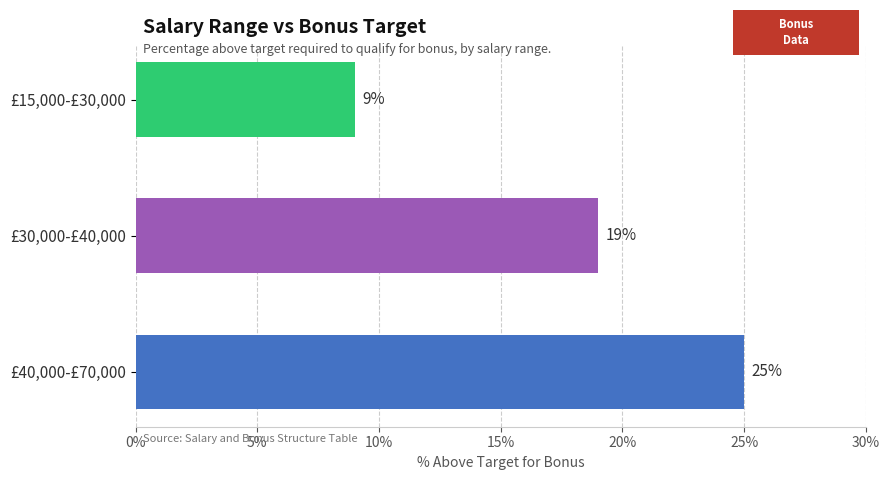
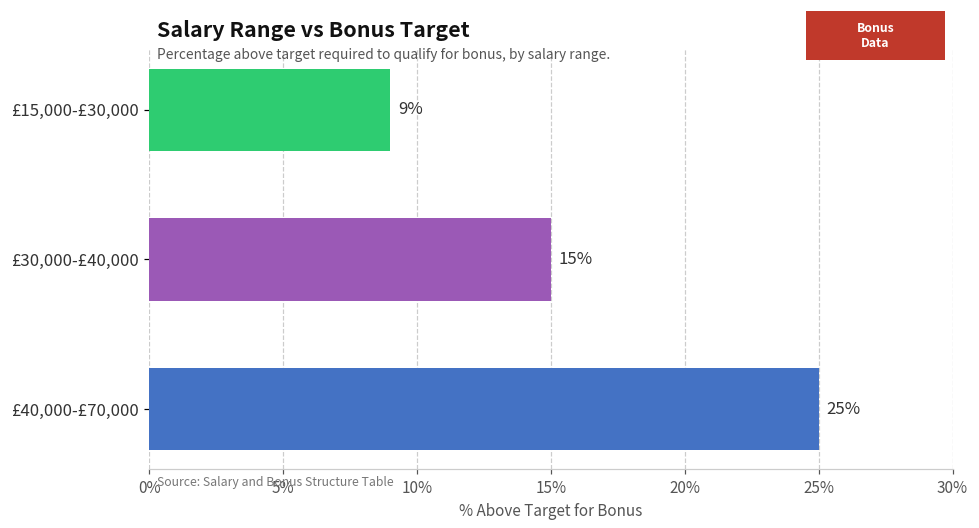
  {
    "£15,000-£30,000": "9%",
-   "£30,000-£40,000": "19%",
+   "£30,000-£40,000": "15%",
    "£40,000-£70,000": "25%"
  }
